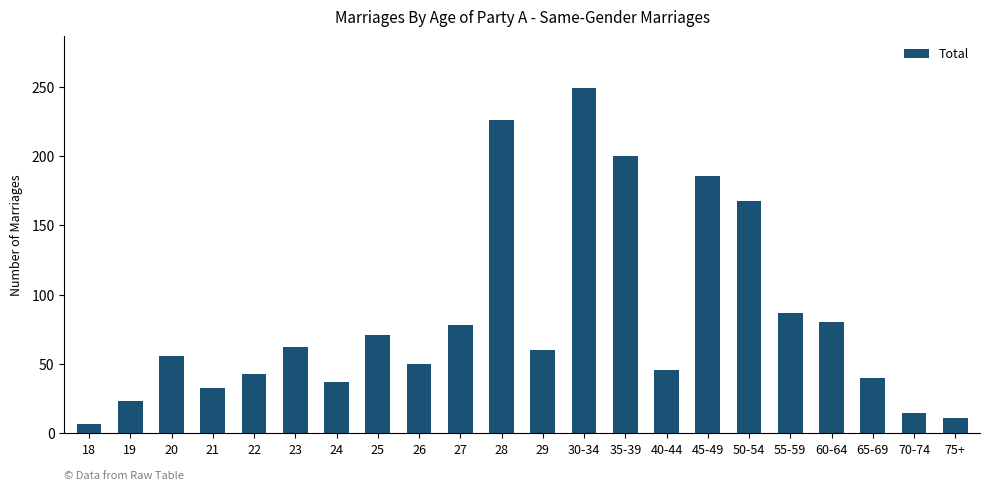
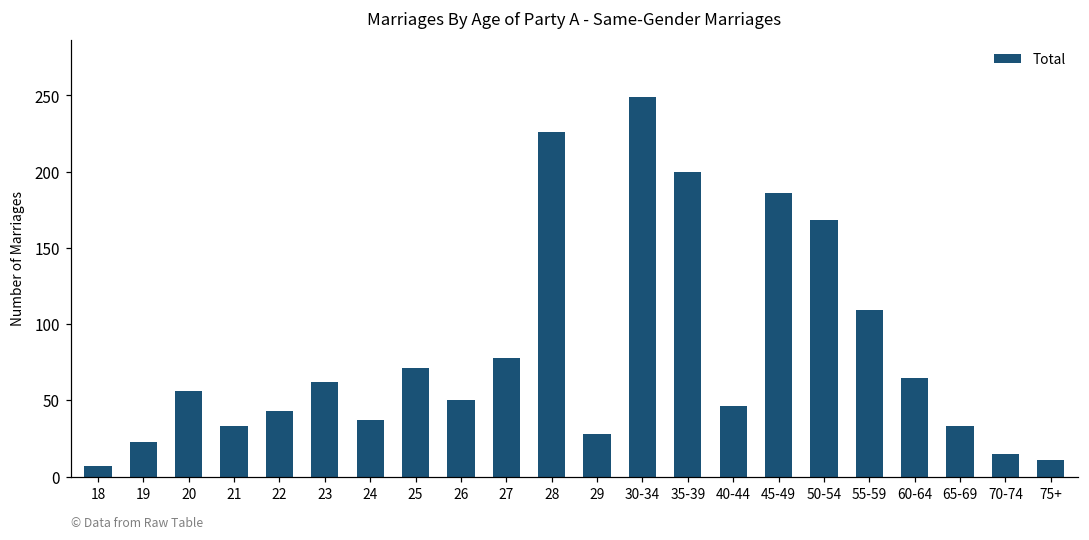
  {
    "18": 7,
    "19": 23,
    "20": 56,
    "21": 33,
    "22": 43,
    "23": 62,
    "24": 37,
    "25": 71,
    "26": 50,
    "27": 78,
    "28": 226,
-   "29": 60,
+   "29": 28,
    "30-34": 249,
    "35-39": 200,
    "40-44": 46,
    "45-49": 186,
    "50-54": 168,
-   "55-59": 87,
-   "60-64": 80,
-   "65-69": 40,
+   "55-59": 109,
+   "60-64": 65,
+   "65-69": 33,
    "70-74": 15,
    "75+": 11
  }
